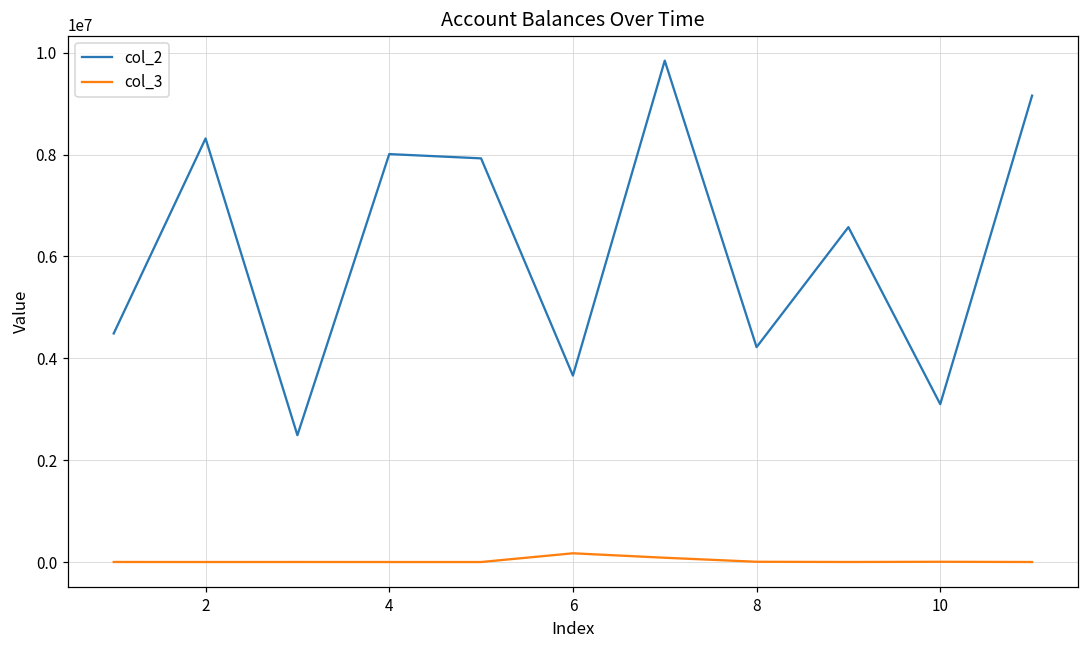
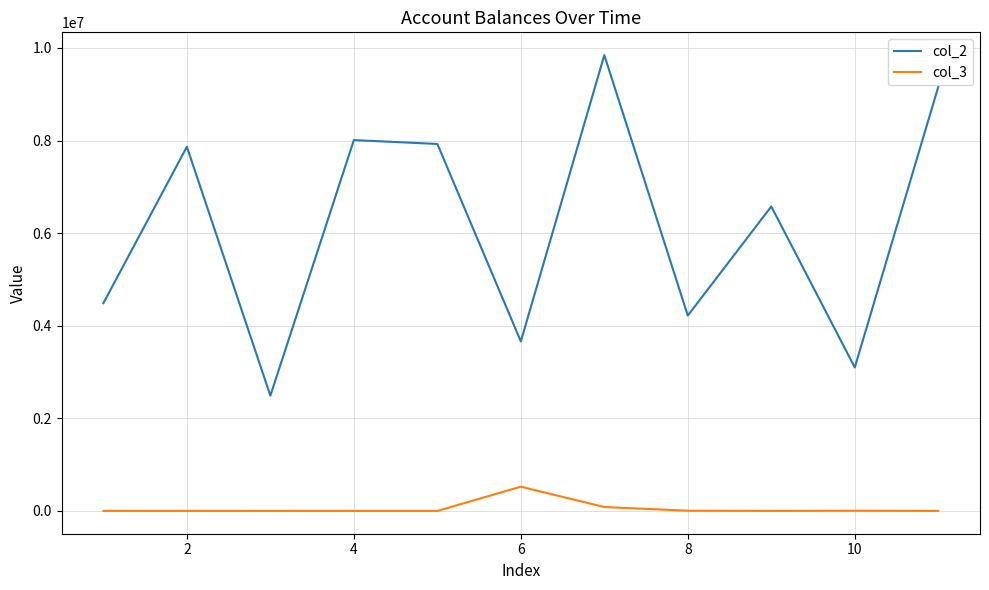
  {
    "col_2": {
-     "2": 8300000,
+     "2": 7900000,
      "4": 8000000,
      "6": 3700000,
      "8": 4200000,
      "10": 3100000
    },
    "col_3": {
      "2": 0,
      "4": 0,
-     "6": 200000,
+     "6": 500000,
      "8": 0,
      "10": 0
    }
  }
